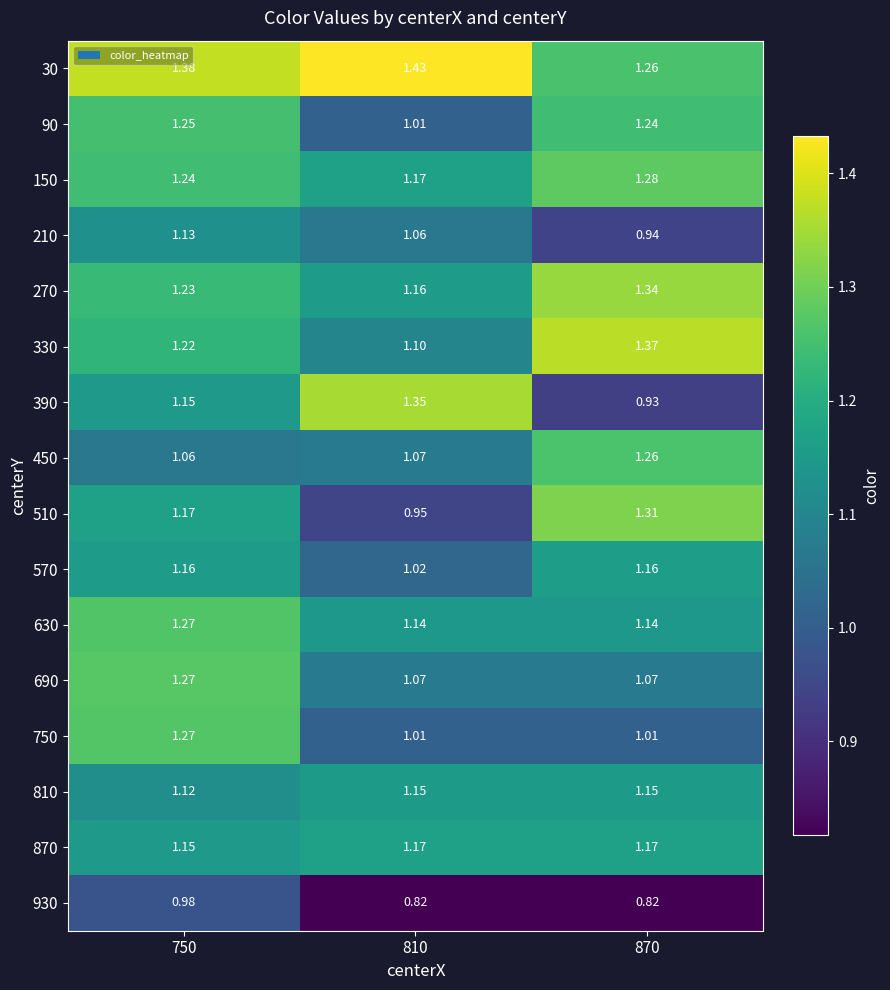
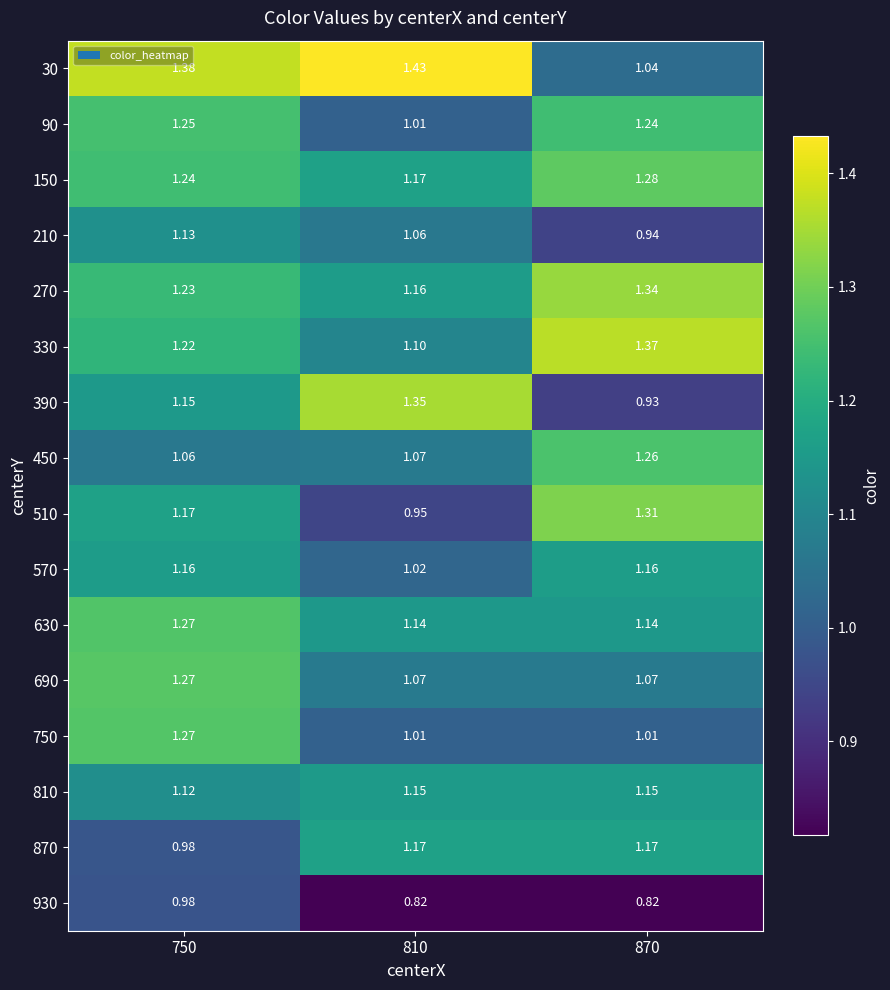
  {
    "30": {
      "810": 1.43,
-     "870": 1.26
+     "870": 1.04
    },
    "90": {
      "750": 1.25,
      "810": 1.01,
      "870": 1.24
    },
    "150": {
      "750": 1.24,
      "810": 1.17,
      "870": 1.28
    },
    "210": {
      "750": 1.13,
      "810": 1.06,
      "870": 0.94
    },
    "270": {
      "750": 1.23,
      "810": 1.16,
      "870": 1.34
    },
    "330": {
      "750": 1.22,
      "810": 1.10,
      "870": 1.37
    },
    "390": {
      "750": 1.15,
      "810": 1.35,
      "870": 0.93
    },
    "450": {
      "750": 1.06,
      "810": 1.07,
      "870": 1.26
    },
    "510": {
      "750": 1.17,
      "810": 0.95,
      "870": 1.31
    },
    "570": {
      "750": 1.16,
      "810": 1.02,
      "870": 1.16
    },
    "630": {
      "750": 1.27,
      "810": 1.14,
      "870": 1.14
    },
    "690": {
      "750": 1.27,
      "810": 1.07,
      "870": 1.07
    },
    "750": {
      "750": 1.27,
      "810": 1.01,
      "870": 1.01
    },
    "810": {
      "750": 1.12,
      "810": 1.15,
      "870": 1.15
    },
    "870": {
-     "750": 1.15,
+     "750": 0.98,
      "810": 1.17,
      "870": 1.17
    },
    "930": {
      "750": 0.98,
      "810": 0.82,
      "870": 0.82
    }
  }
